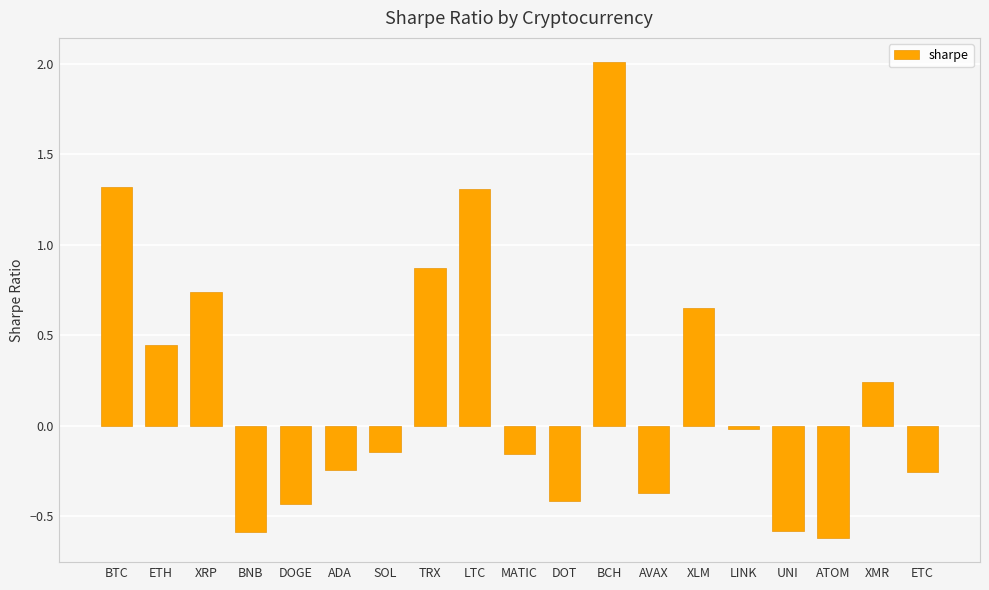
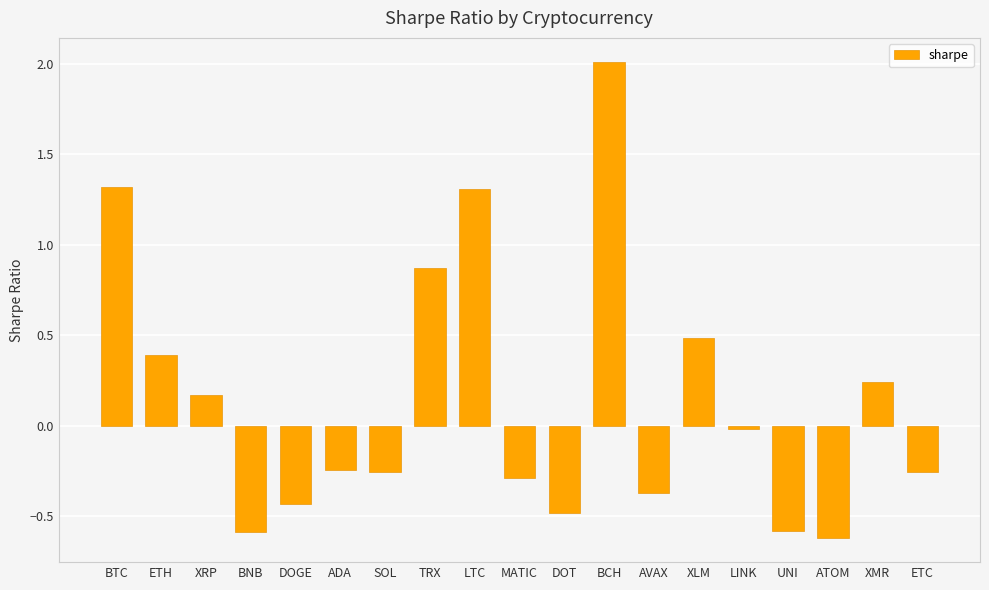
  {
    "BTC": 1.32,
-   "ETH": 0.45,
-   "XRP": 0.74,
+   "ETH": 0.39,
+   "XRP": 0.17,
    "BNB": -0.59,
    "DOGE": -0.43,
    "ADA": -0.25,
-   "SOL": -0.14,
+   "SOL": -0.26,
    "TRX": 0.87,
    "LTC": 1.31,
-   "MATIC": -0.16,
-   "DOT": -0.42,
+   "MATIC": -0.29,
+   "DOT": -0.48,
    "BCH": 2.01,
    "AVAX": -0.37,
-   "XLM": 0.65,
+   "XLM": 0.49,
    "LINK": -0.02,
    "UNI": -0.58,
    "ATOM": -0.62,
    "XMR": 0.24,
    "ETC": -0.25
  }
